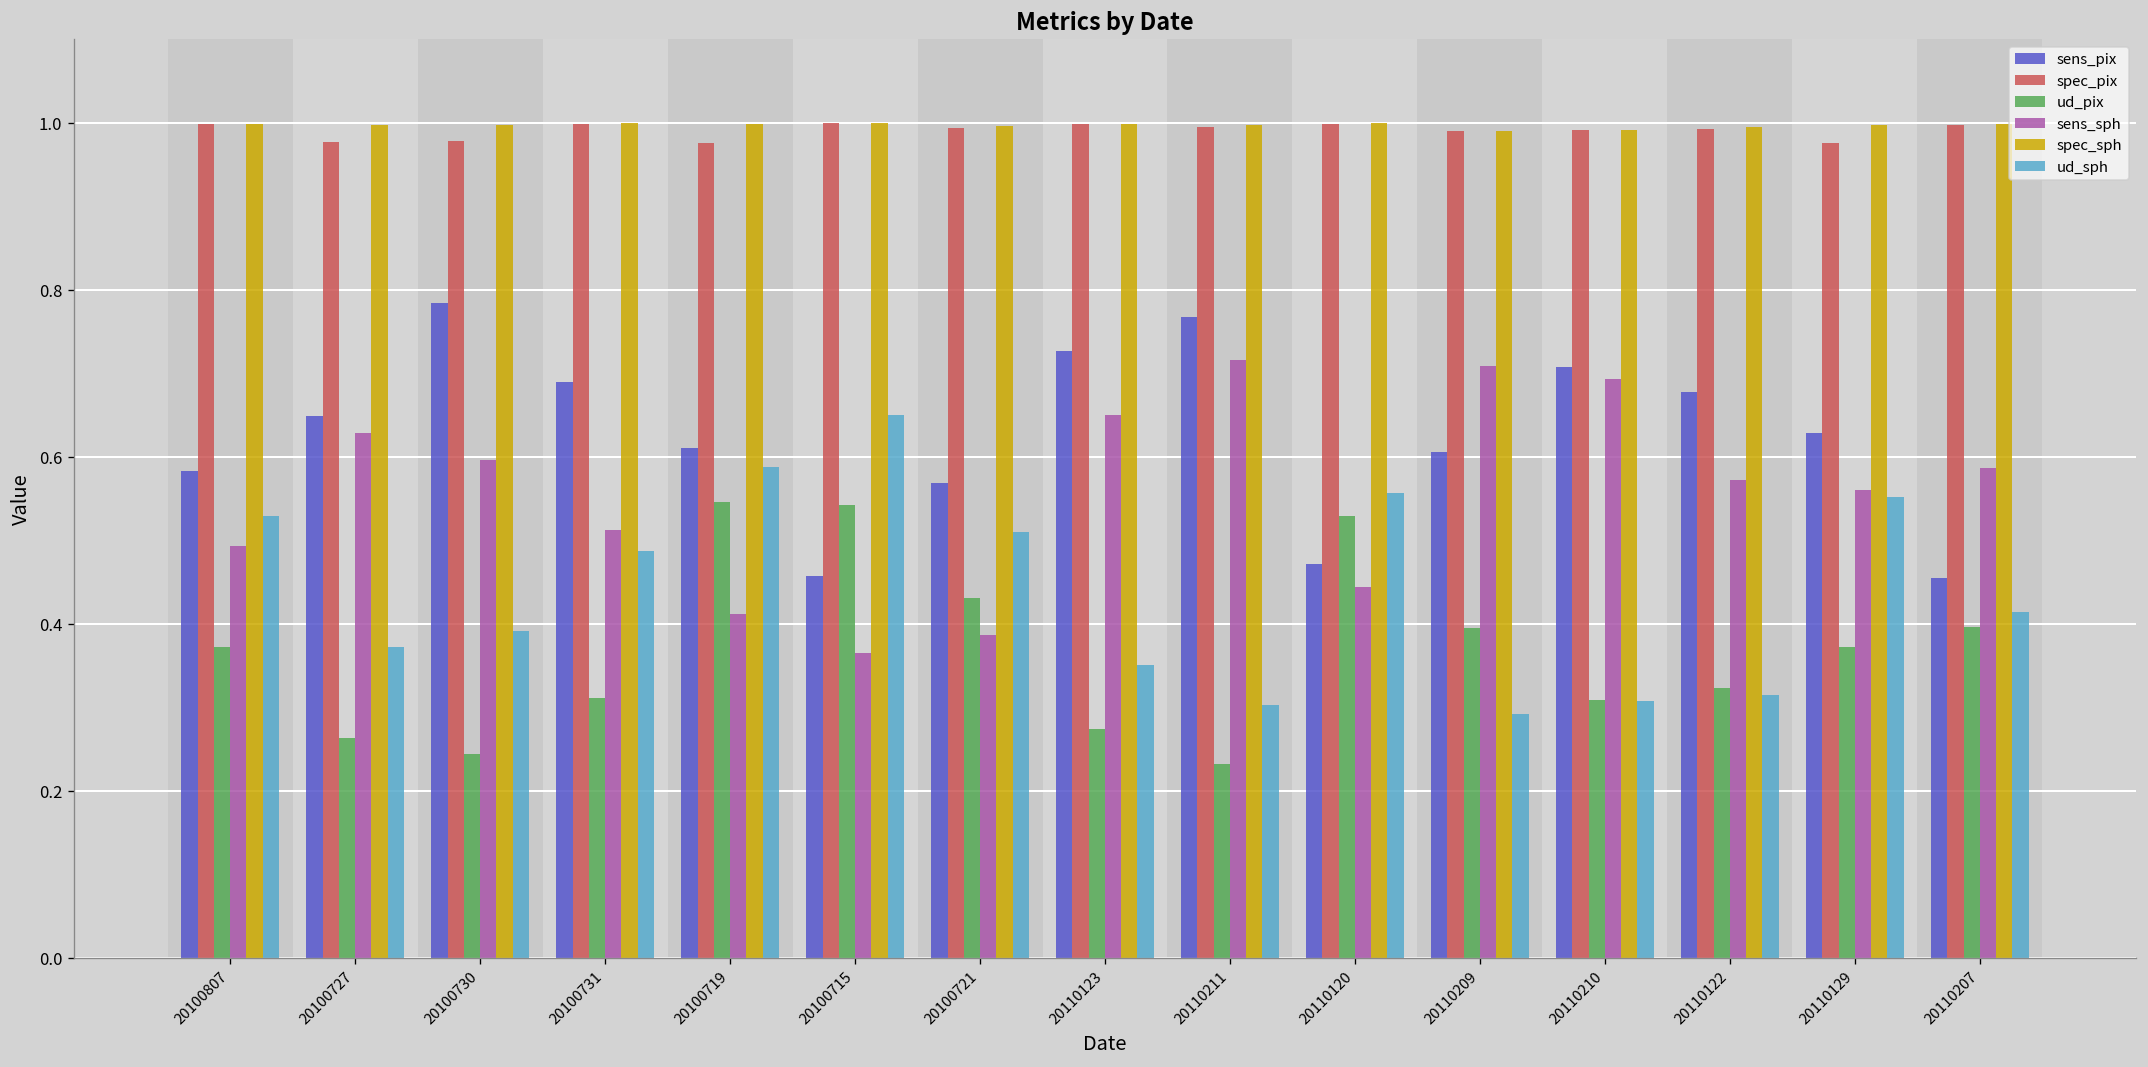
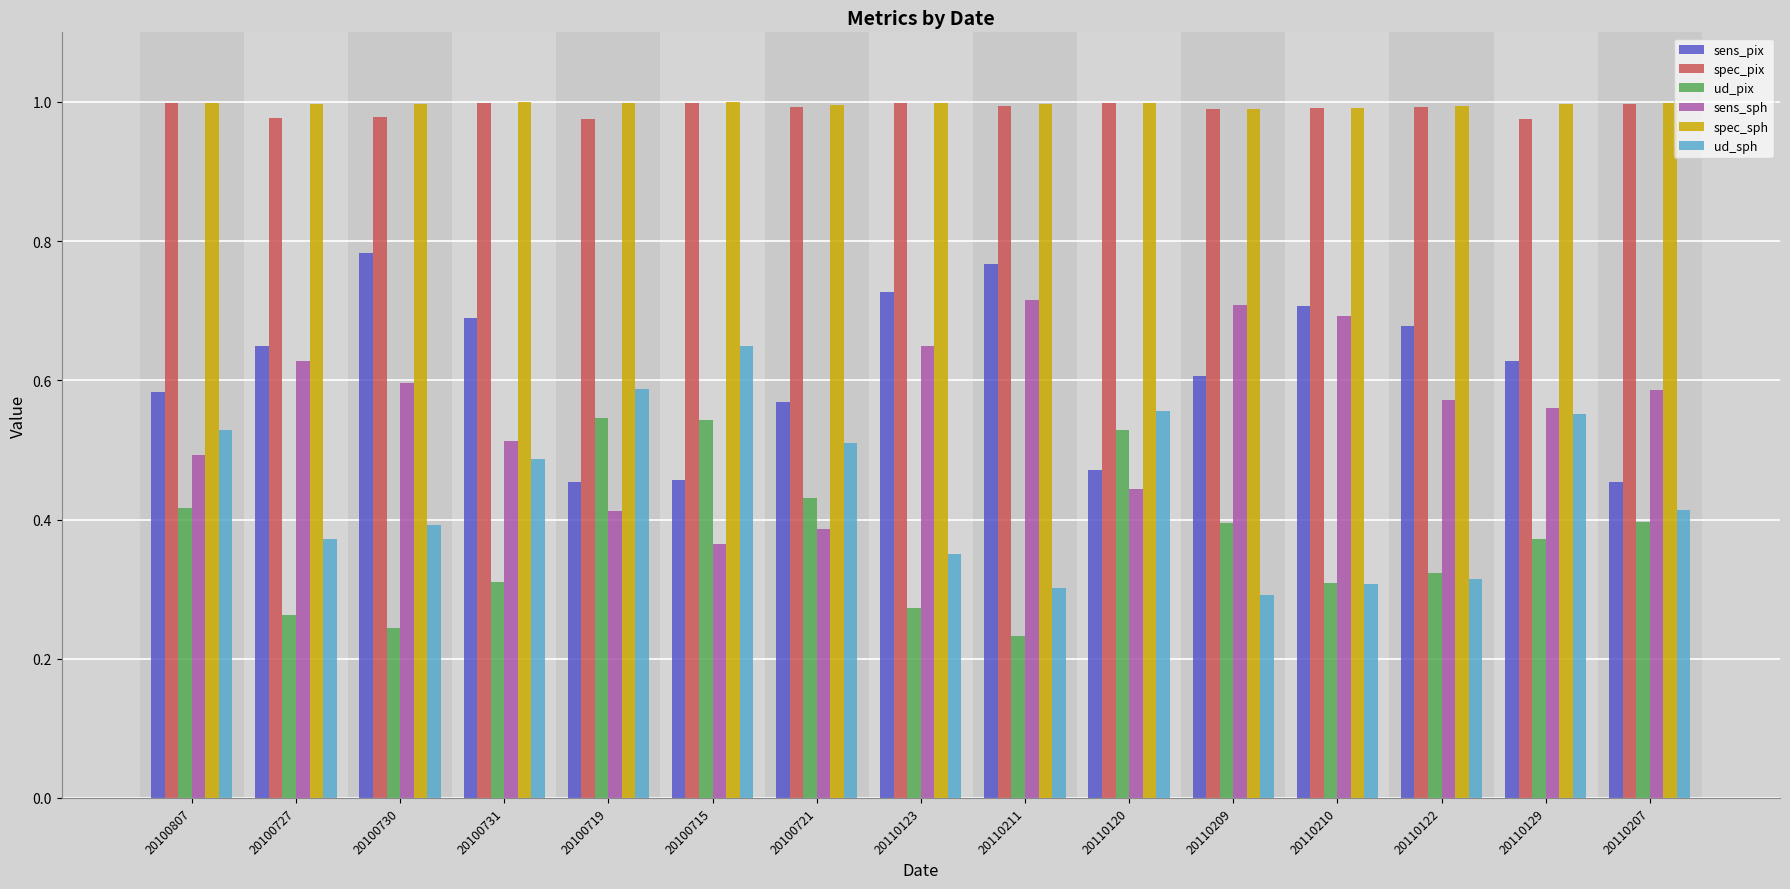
  {
    "sens_pix": {
      "20100807": 0.58,
      "20100727": 0.65,
      "20100730": 0.78,
      "20100731": 0.69,
-     "20100719": 0.61,
+     "20100719": 0.45,
      "20100715": 0.46,
      "20100721": 0.57,
      "20110123": 0.73,
      "20110211": 0.77,
      "20110120": 0.47,
      "20110209": 0.61,
      "20110210": 0.71,
      "20110122": 0.68,
      "20110129": 0.63,
      "20110207": 0.45
    },
    "spec_pix": {
      "20100807": 1.00,
      "20100727": 0.98,
      "20100730": 0.98,
      "20100731": 1.00,
      "20100719": 0.98,
      "20100715": 1.00,
      "20100721": 0.99,
      "20110123": 1.00,
      "20110211": 0.99,
      "20110120": 1.00,
      "20110209": 0.99,
      "20110210": 0.99,
      "20110122": 0.99,
      "20110129": 0.98,
      "20110207": 1.00
    },
    "ud_pix": {
-     "20100807": 0.37,
+     "20100807": 0.42,
      "20100727": 0.26,
      "20100730": 0.24,
      "20100731": 0.31,
      "20100719": 0.55,
      "20100715": 0.54,
      "20100721": 0.43,
      "20110123": 0.27,
      "20110211": 0.23,
      "20110120": 0.53,
      "20110209": 0.39,
      "20110210": 0.31,
      "20110122": 0.32,
      "20110129": 0.37,
      "20110207": 0.40
    },
    "sens_sph": {
      "20100807": 0.49,
      "20100727": 0.63,
      "20100730": 0.60,
      "20100731": 0.51,
      "20100719": 0.41,
      "20100715": 0.36,
      "20100721": 0.39,
      "20110123": 0.65,
      "20110211": 0.72,
      "20110120": 0.44,
      "20110209": 0.71,
      "20110210": 0.69,
      "20110122": 0.57,
      "20110129": 0.56,
      "20110207": 0.59
    },
    "spec_sph": {
      "20100807": 1.00,
      "20100727": 1.00,
      "20100730": 1.00,
      "20100731": 1.00,
      "20100719": 1.00,
      "20100715": 1.00,
      "20100721": 1.00,
      "20110123": 1.00,
      "20110211": 1.00,
      "20110120": 1.00,
      "20110209": 0.99,
      "20110210": 0.99,
      "20110122": 0.99,
      "20110129": 1.00,
      "20110207": 1.00
    },
    "ud_sph": {
      "20100807": 0.53,
      "20100727": 0.37,
      "20100730": 0.39,
      "20100731": 0.49,
      "20100719": 0.59,
      "20100715": 0.65,
      "20100721": 0.51,
      "20110123": 0.35,
      "20110211": 0.30,
      "20110120": 0.56,
      "20110209": 0.29,
      "20110210": 0.31,
      "20110122": 0.31,
      "20110129": 0.55,
      "20110207": 0.41
    }
  }
